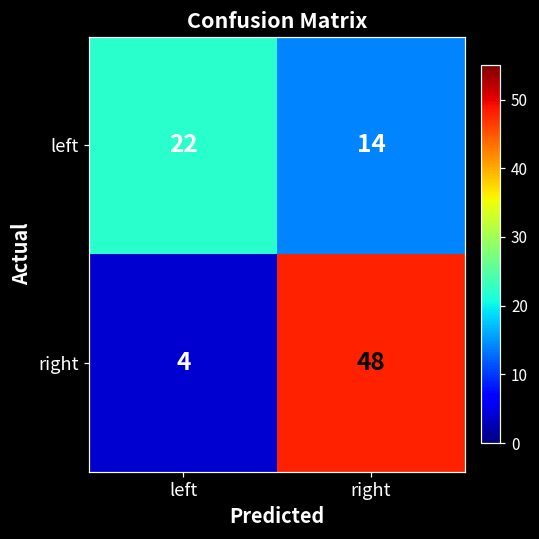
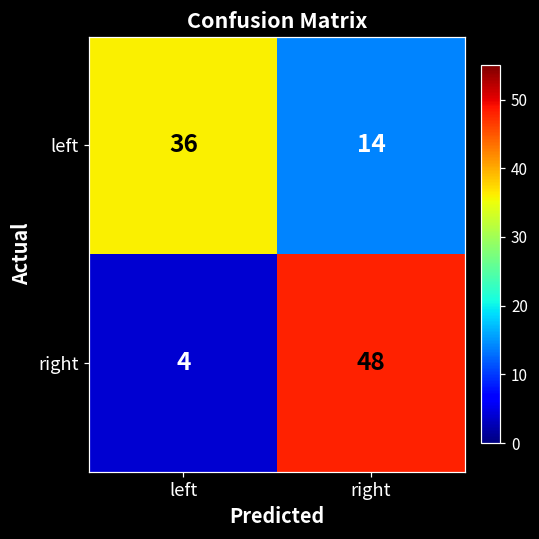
  {
    "left": {
-     "left": 22,
+     "left": 36,
      "right": 14
    },
    "right": {
      "left": 4,
      "right": 48
    }
  }
